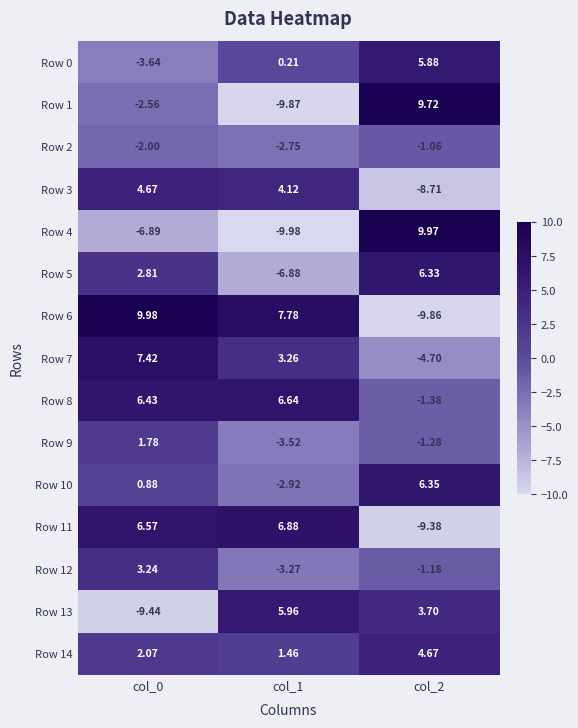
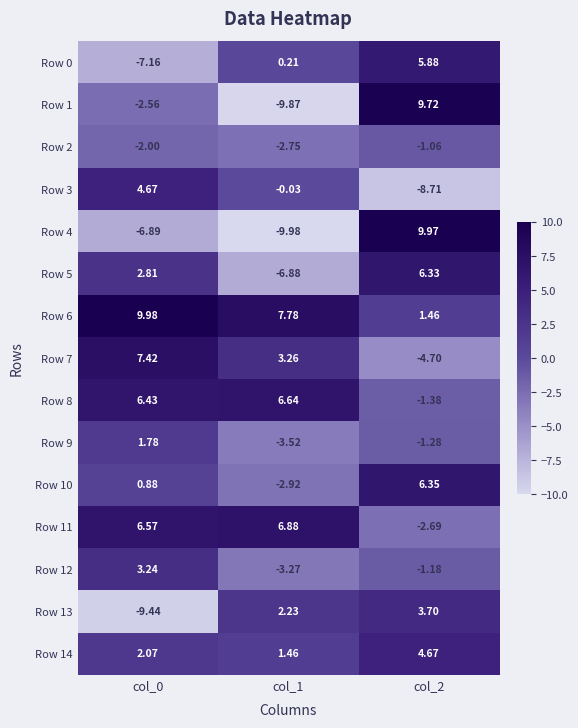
  {
    "Row 0": {
-     "col_0": -3.64,
+     "col_0": -7.16,
      "col_1": 0.21,
      "col_2": 5.88
    },
    "Row 1": {
      "col_0": -2.56,
      "col_1": -9.87,
      "col_2": 9.72
    },
    "Row 2": {
      "col_0": -2.00,
      "col_1": -2.75,
      "col_2": -1.06
    },
    "Row 3": {
      "col_0": 4.67,
-     "col_1": 4.12,
+     "col_1": -0.03,
      "col_2": -8.71
    },
    "Row 4": {
      "col_0": -6.89,
      "col_1": -9.98,
      "col_2": 9.97
    },
    "Row 5": {
      "col_0": 2.81,
      "col_1": -6.88,
      "col_2": 6.33
    },
    "Row 6": {
      "col_0": 9.98,
      "col_1": 7.78,
-     "col_2": -9.86
+     "col_2": 1.46
    },
    "Row 7": {
      "col_0": 7.42,
      "col_1": 3.26,
      "col_2": -4.70
    },
    "Row 8": {
      "col_0": 6.43,
      "col_1": 6.64,
      "col_2": -1.38
    },
    "Row 9": {
      "col_0": 1.78,
      "col_1": -3.52,
      "col_2": -1.28
    },
    "Row 10": {
      "col_0": 0.88,
      "col_1": -2.92,
      "col_2": 6.35
    },
    "Row 11": {
      "col_0": 6.57,
      "col_1": 6.88,
-     "col_2": -9.38
+     "col_2": -2.69
    },
    "Row 12": {
      "col_0": 3.24,
      "col_1": -3.27,
      "col_2": -1.18
    },
    "Row 13": {
      "col_0": -9.44,
-     "col_1": 5.96,
+     "col_1": 2.23,
      "col_2": 3.70
    },
    "Row 14": {
      "col_0": 2.07,
      "col_1": 1.46,
      "col_2": 4.67
    }
  }
